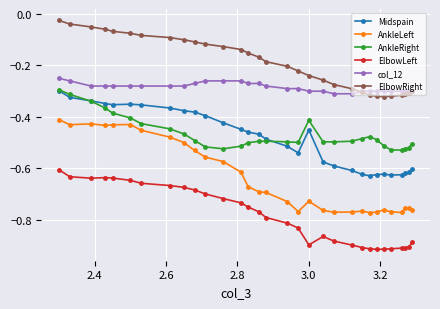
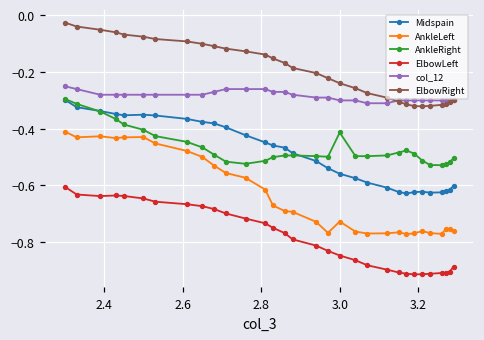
  {
    "Midspain": {
-     "3.0": -0.45
+     "3.0": -0.56
    },
    "AnkleLeft": {
      "3.0": -0.73
    },
    "AnkleRight": {
      "3.0": -0.41
    },
    "ElbowLeft": {
-     "3.0": -0.90
+     "3.0": -0.85
    },
    "col_12": {
      "3.0": -0.30
    },
    "ElbowRight": {
      "3.0": -0.24
    }
  }
